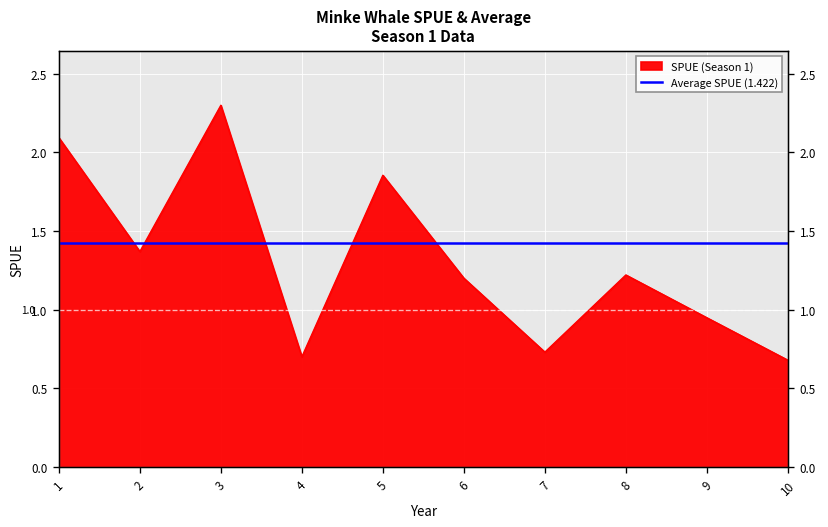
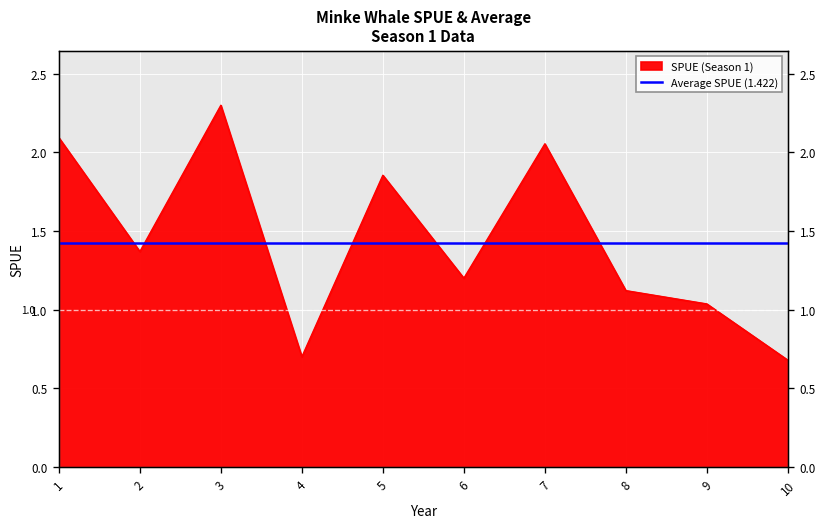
  {
    "SPUE (Season 1)": {
      "1": 2.09,
      "2": 1.37,
      "3": 2.30,
      "4": 0.70,
      "5": 1.85,
      "6": 1.20,
-     "7": 0.73,
-     "8": 1.22,
-     "9": 0.95,
+     "7": 2.05,
+     "8": 1.12,
+     "9": 1.04,
      "10": 0.68
    },
    "Average SPUE (1.422)": {
      "1": 1.42,
      "2": 1.42,
      "3": 1.42,
      "4": 1.42,
      "5": 1.42,
      "6": 1.42,
      "7": 1.42,
      "8": 1.42,
      "9": 1.42,
      "10": 1.42
    }
  }
